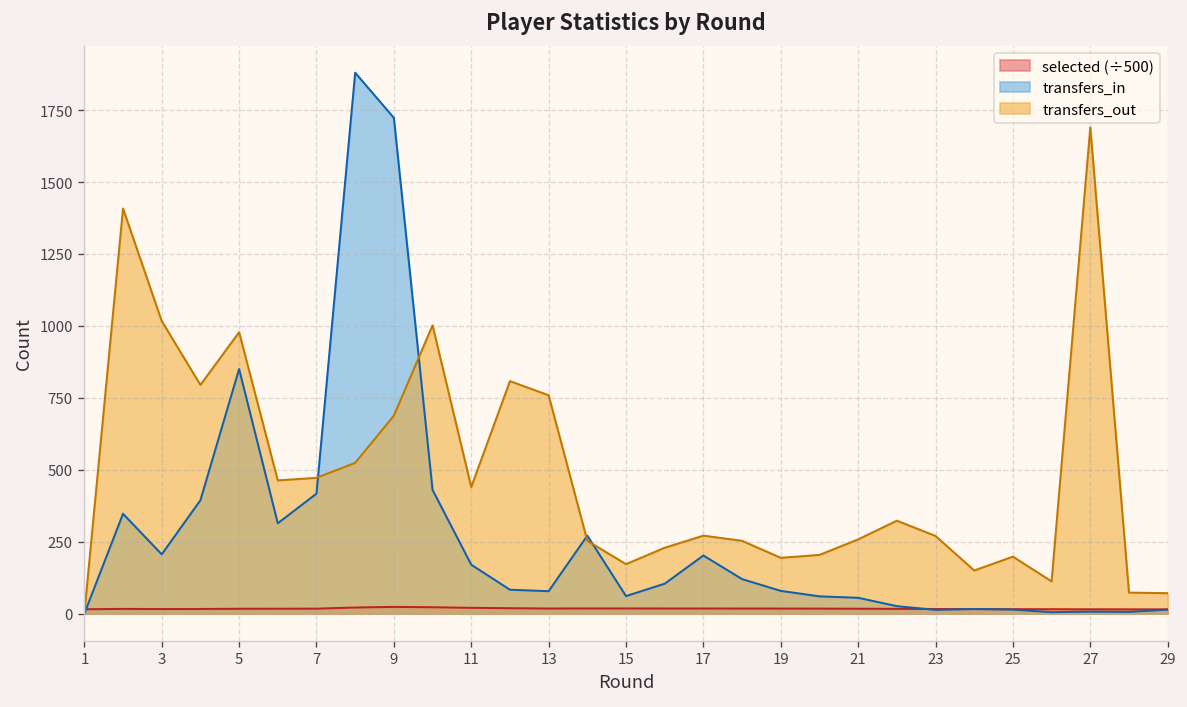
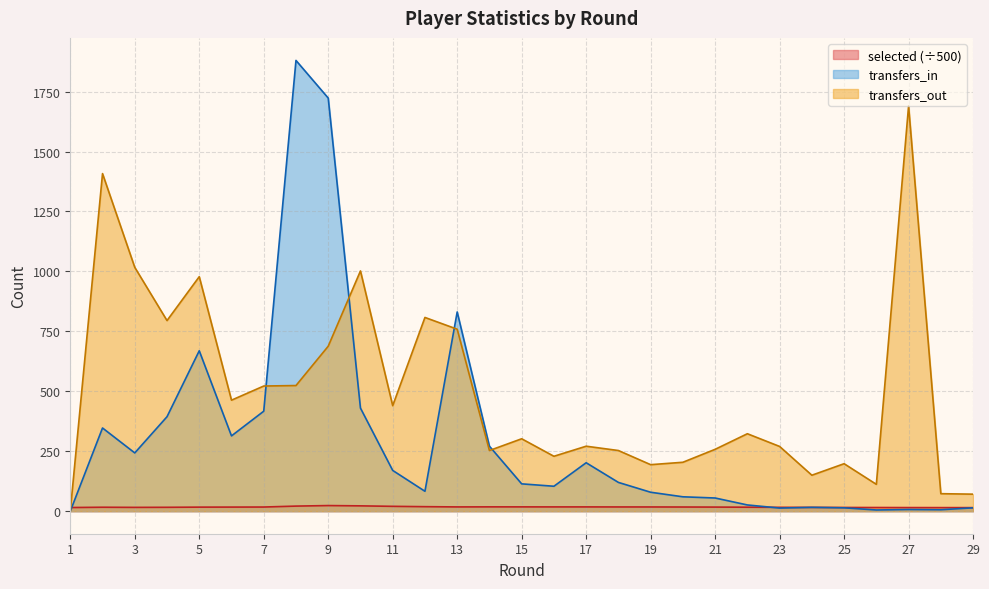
  {
    "selected (÷500)": {
      "1": 20,
      "3": 20,
      "5": 20,
      "7": 20,
      "9": 20,
      "11": 20,
      "13": 20,
      "15": 20,
      "17": 20,
      "19": 20,
      "21": 20
    },
    "transfers_in": {
-     "3": 210,
-     "5": 850,
+     "3": 240,
+     "5": 670,
      "7": 420,
      "9": 1720,
      "11": 170,
-     "13": 80,
-     "15": 60,
+     "13": 830,
+     "15": 110,
      "17": 200,
      "19": 80,
      "21": 60
    },
    "transfers_out": {
      "3": 1020,
      "5": 980,
-     "7": 470,
+     "7": 520,
      "9": 690,
      "11": 440,
      "13": 760,
-     "15": 170,
+     "15": 300,
      "17": 270,
      "19": 190,
      "21": 260,
      "23": 270,
      "25": 200,
      "27": 1690,
      "29": 70
    }
  }
